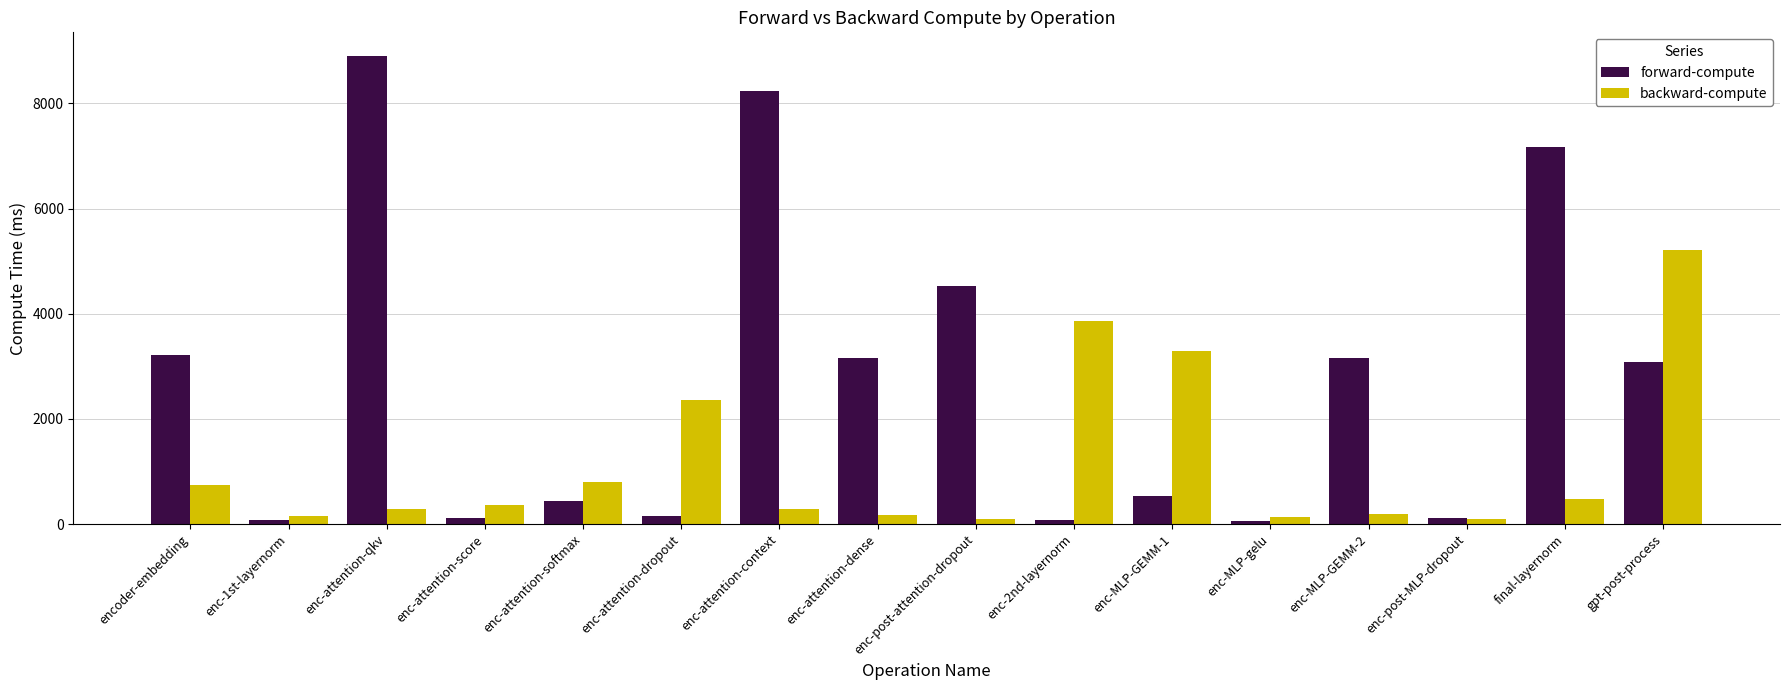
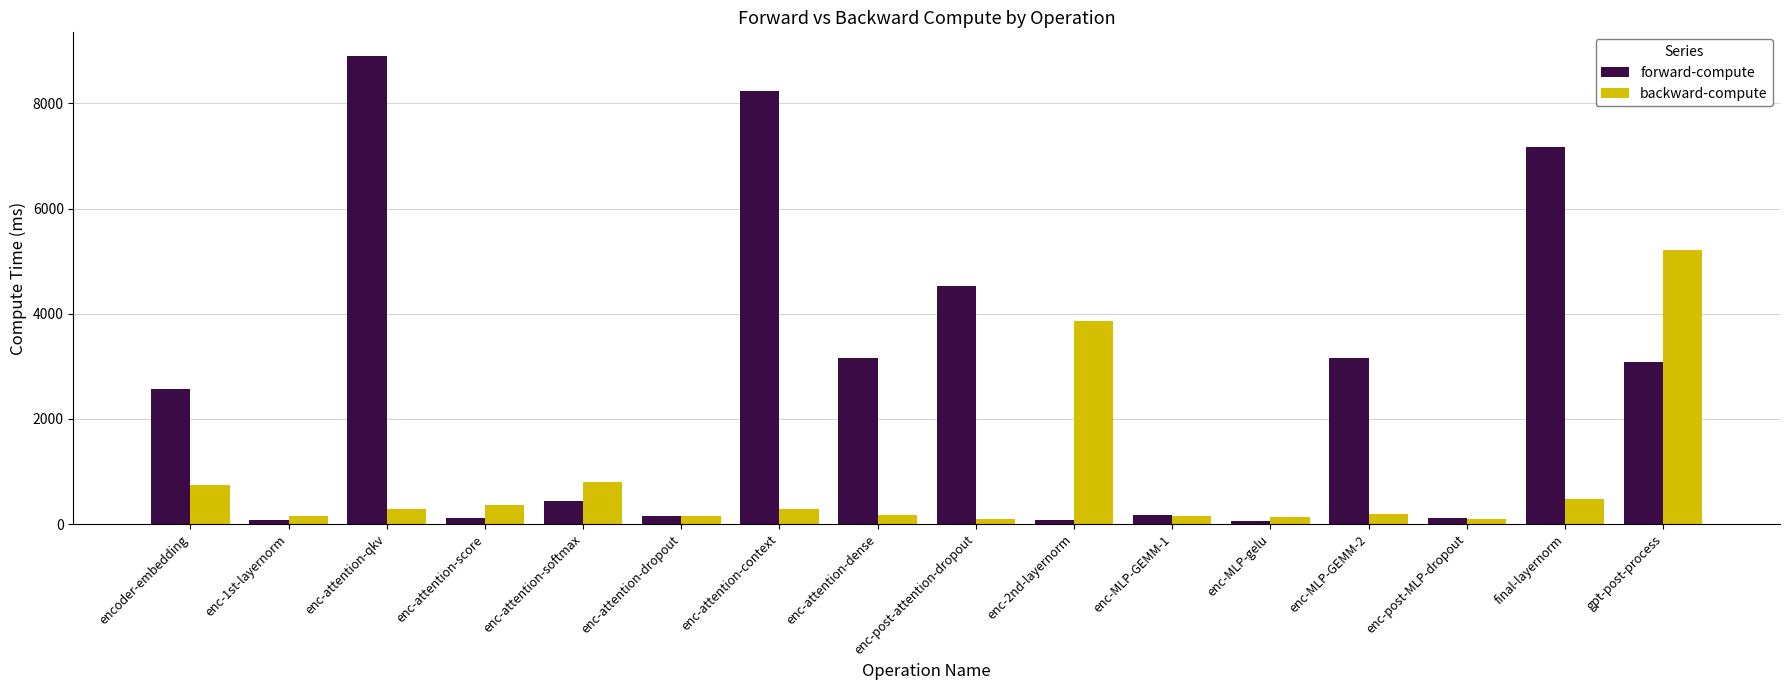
  {
    "forward-compute": {
-     "encoder-embedding": 3200,
+     "encoder-embedding": 2600,
      "enc-1st-layernorm": 100,
      "enc-attention-qkv": 8900,
      "enc-attention-score": 100,
      "enc-attention-softmax": 400,
      "enc-attention-dropout": 200,
      "enc-attention-context": 8200,
      "enc-attention-dense": 3200,
      "enc-post-attention-dropout": 4500,
      "enc-2nd-layernorm": 100,
-     "enc-MLP-GEMM-1": 500,
+     "enc-MLP-GEMM-1": 200,
      "enc-MLP-gelu": 100,
      "enc-MLP-GEMM-2": 3200,
      "enc-post-MLP-dropout": 100,
      "final-layernorm": 7200,
      "gpt-post-process": 3100
    },
    "backward-compute": {
      "encoder-embedding": 700,
      "enc-1st-layernorm": 100,
      "enc-attention-qkv": 300,
      "enc-attention-score": 400,
      "enc-attention-softmax": 800,
-     "enc-attention-dropout": 2400,
+     "enc-attention-dropout": 100,
      "enc-attention-context": 300,
      "enc-attention-dense": 200,
      "enc-post-attention-dropout": 100,
      "enc-2nd-layernorm": 3900,
-     "enc-MLP-GEMM-1": 3300,
+     "enc-MLP-GEMM-1": 200,
      "enc-MLP-gelu": 100,
      "enc-MLP-GEMM-2": 200,
      "enc-post-MLP-dropout": 100,
      "final-layernorm": 500,
      "gpt-post-process": 5200
    }
  }
